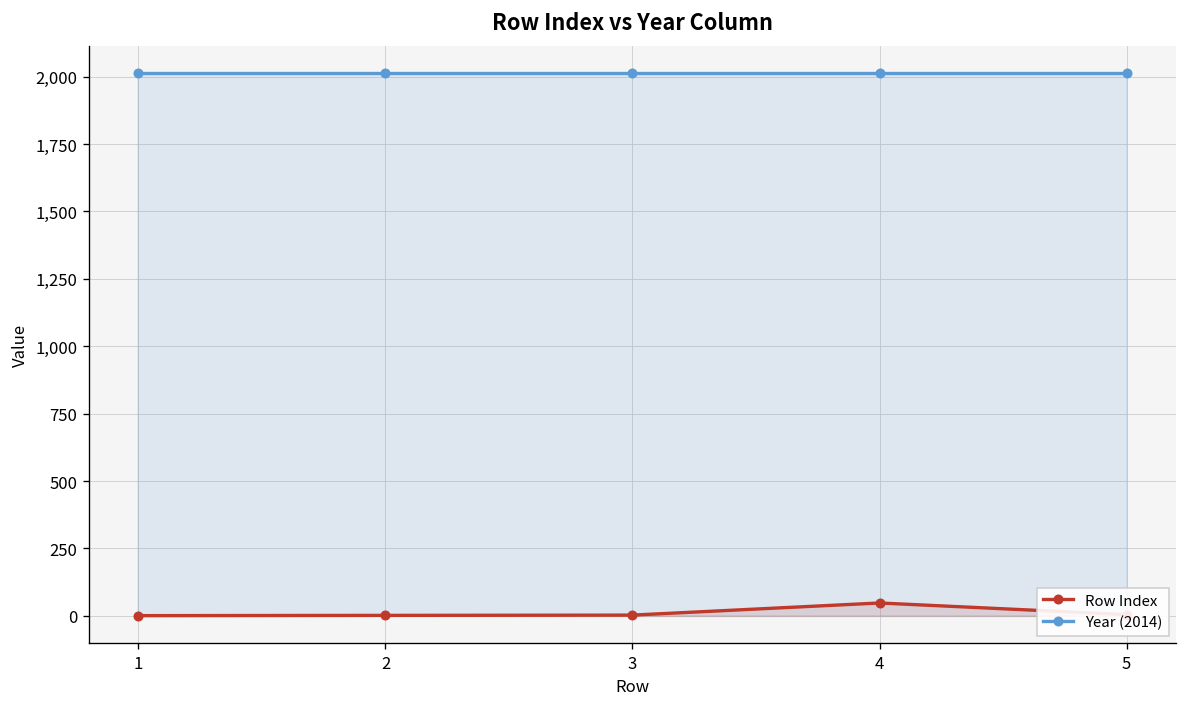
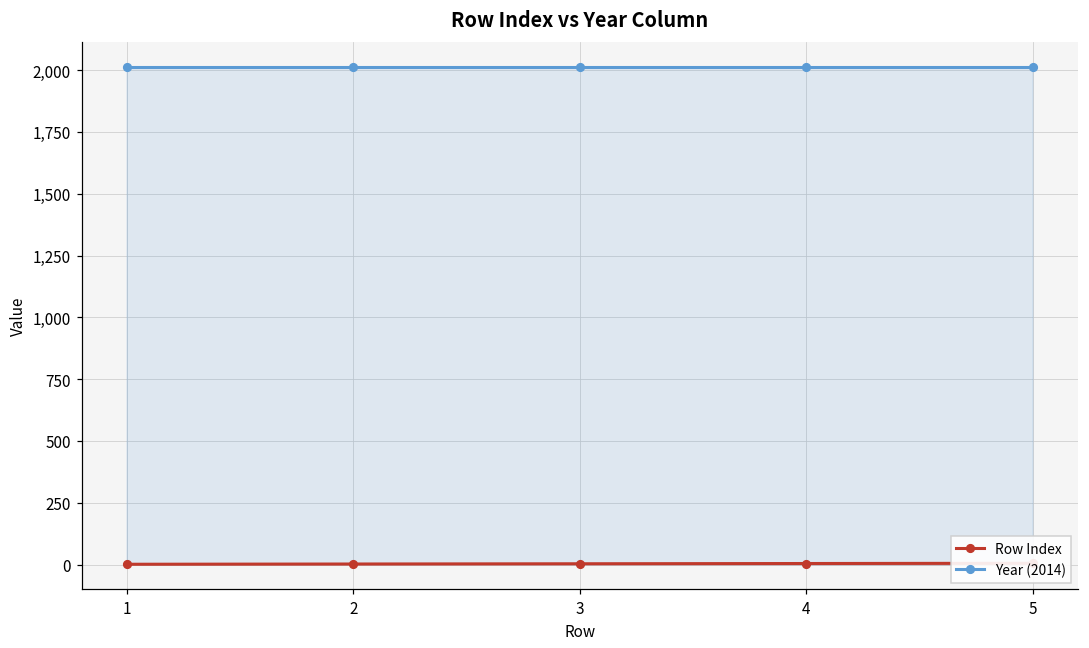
  {
    "Row Index": {
      "1": "0",
      "2": "0",
      "3": "0",
-     "4": "50"
+     "4": "0"
    },
    "Year (2014)": {
      "1": "2,010",
      "2": "2,010",
      "3": "2,010",
      "4": "2,010",
      "5": "2,010"
    }
  }
